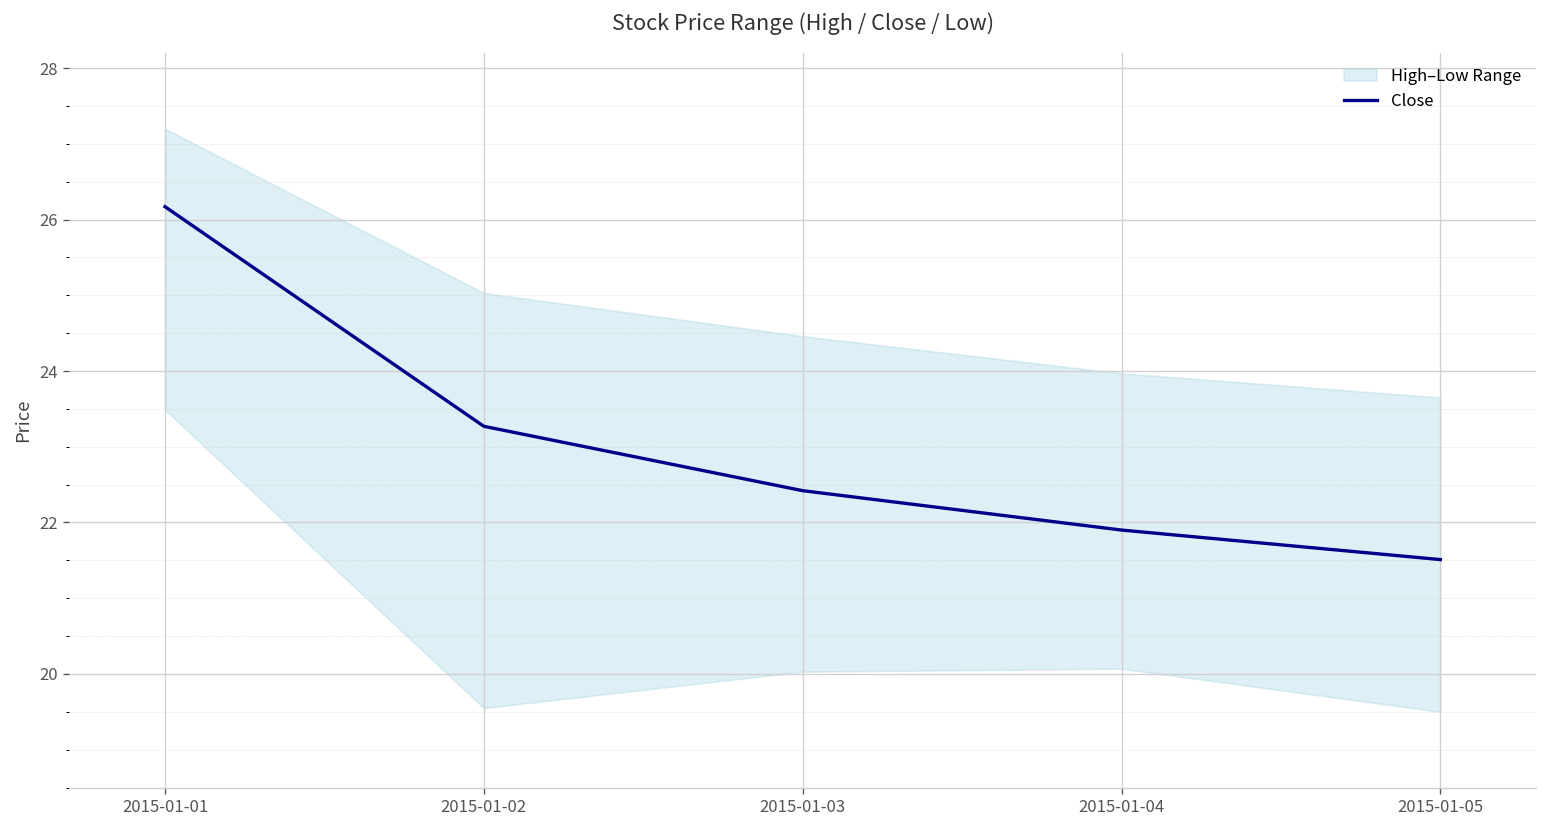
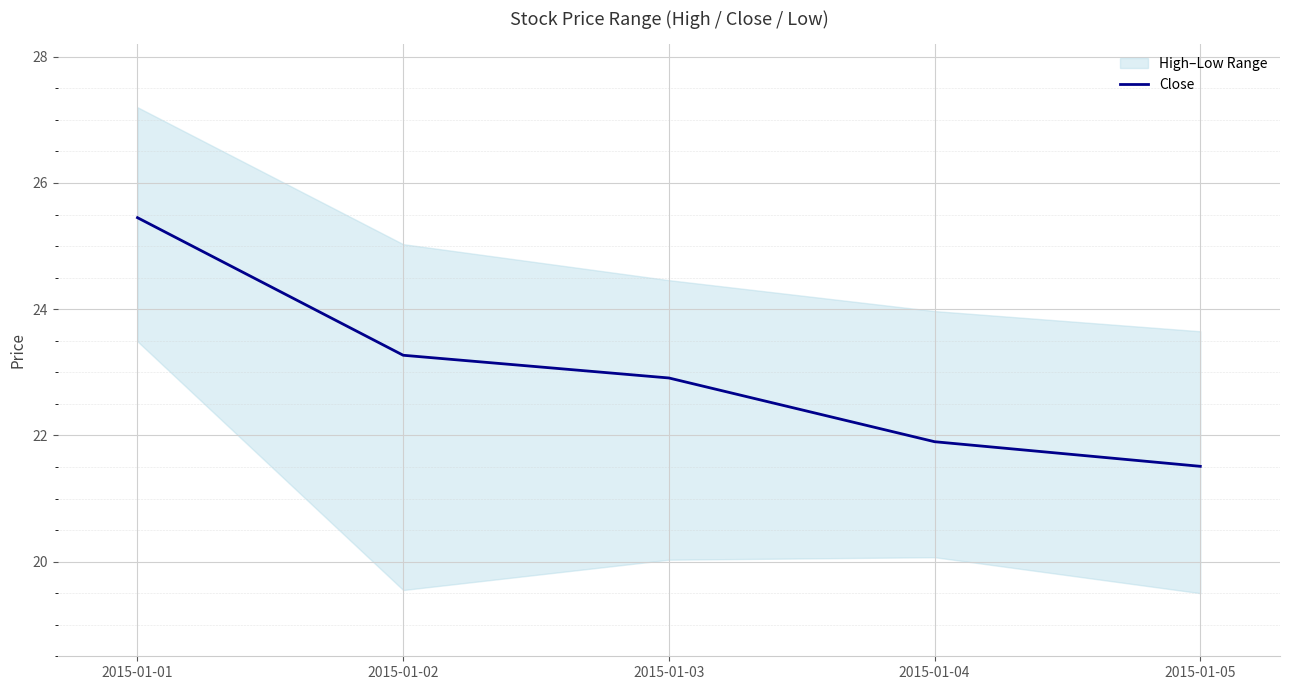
  {
    "Close": {
-     "2015-01-01": 26.2,
+     "2015-01-01": 25.5,
      "2015-01-02": 23.3,
-     "2015-01-03": 22.4,
+     "2015-01-03": 22.9,
      "2015-01-04": 21.9,
      "2015-01-05": 21.5
    }
  }
